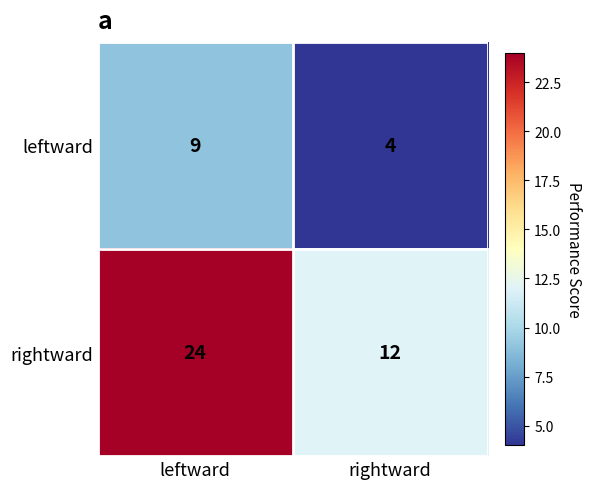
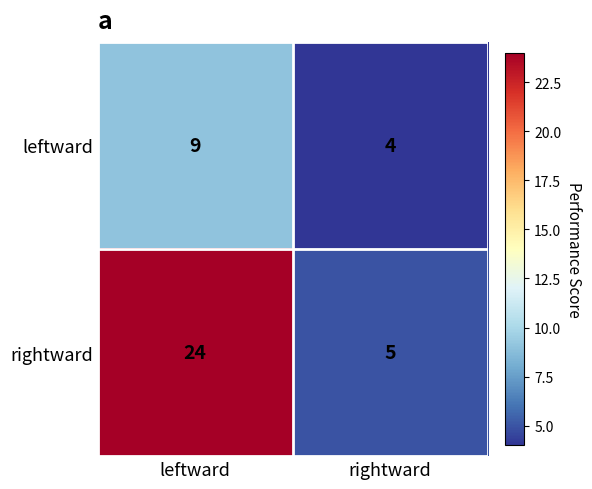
  {
    "leftward": {
      "leftward": 9,
      "rightward": 4
    },
    "rightward": {
      "leftward": 24,
-     "rightward": 12
+     "rightward": 5
    }
  }
